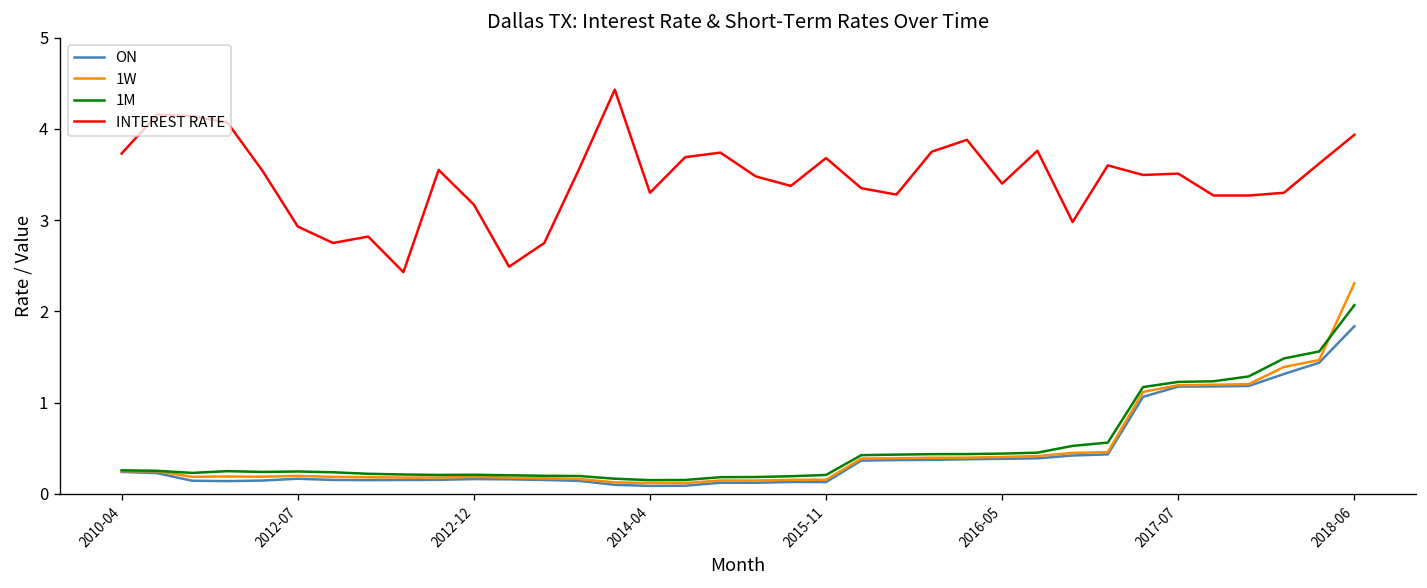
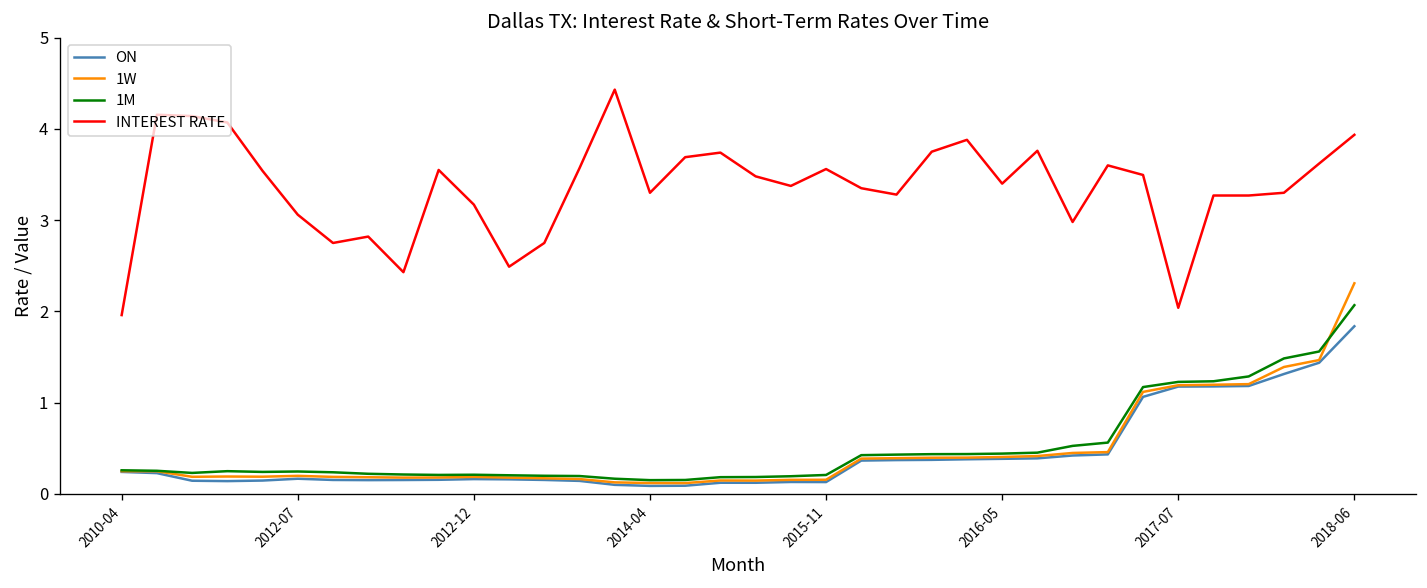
  {
    "ON": {
      "2018-06": 1.8
    },
    "1W": {
      "2018-06": 2.3
    },
    "1M": {
      "2012-07": 0.2,
      "2015-11": 0.2,
      "2016-05": 0.4,
      "2017-07": 1.2,
      "2018-06": 2.1
    },
    "INTEREST RATE": {
-     "2010-04": 3.7,
-     "2012-07": 2.9,
+     "2010-04": 2.0,
+     "2012-07": 3.1,
      "2012-12": 3.2,
      "2014-04": 3.3,
-     "2015-11": 3.7,
+     "2015-11": 3.6,
      "2016-05": 3.4,
-     "2017-07": 3.5,
+     "2017-07": 2.0,
      "2018-06": 3.9
    }
  }
